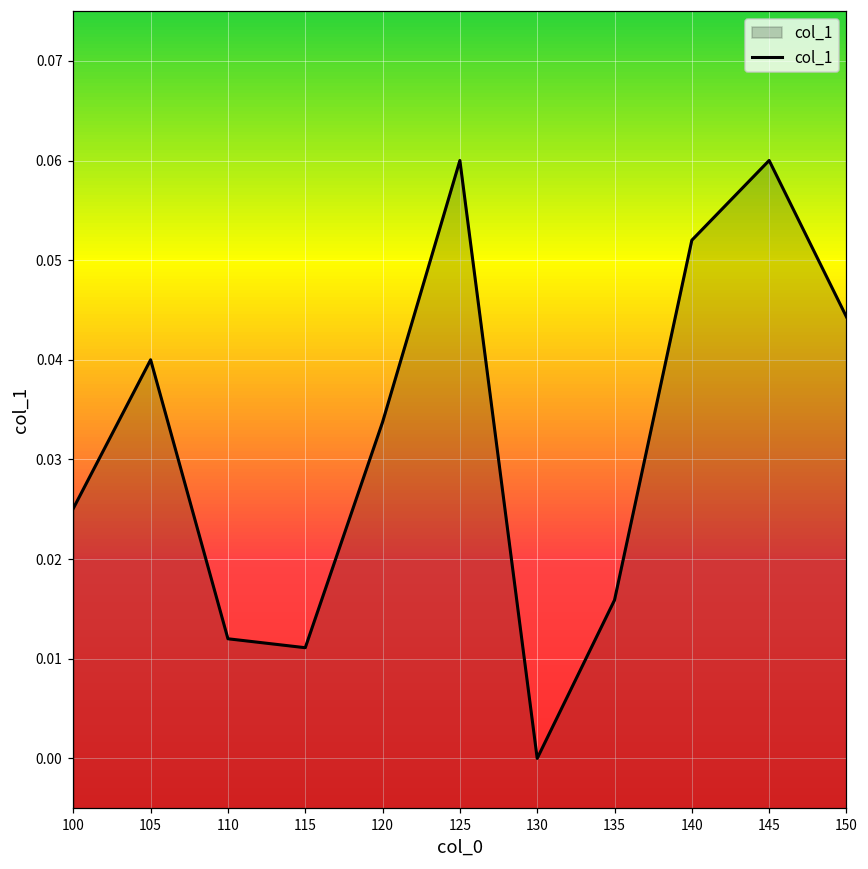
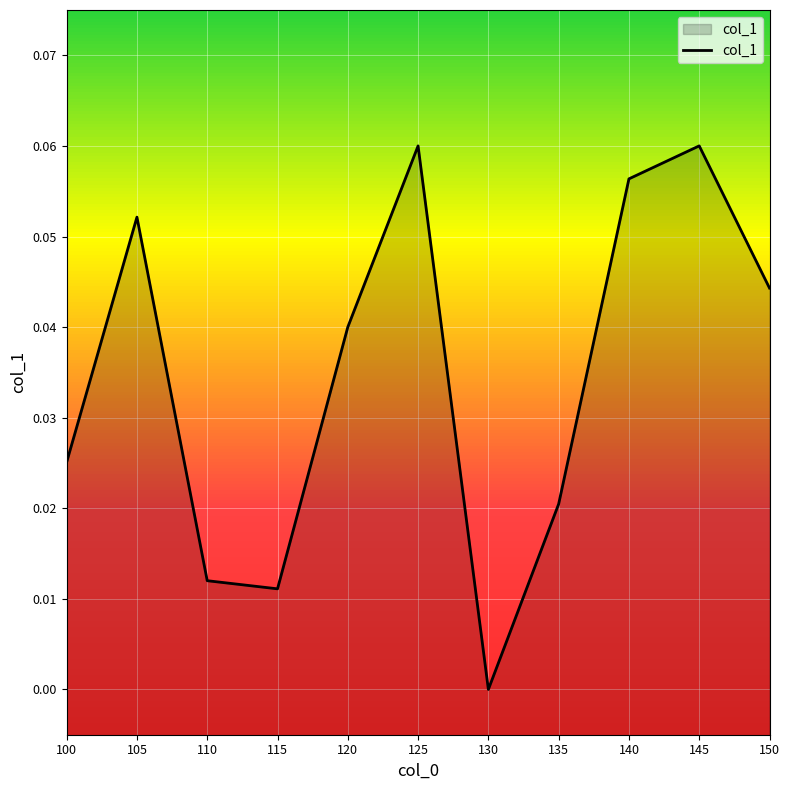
  {
    "100": 0.025,
-   "105": 0.040,
+   "105": 0.052,
    "110": 0.012,
    "115": 0.011,
-   "120": 0.034,
+   "120": 0.040,
    "125": 0.060,
    "130": 0.000,
-   "135": 0.016,
-   "140": 0.052,
+   "135": 0.020,
+   "140": 0.056,
    "145": 0.060,
    "150": 0.044
  }
